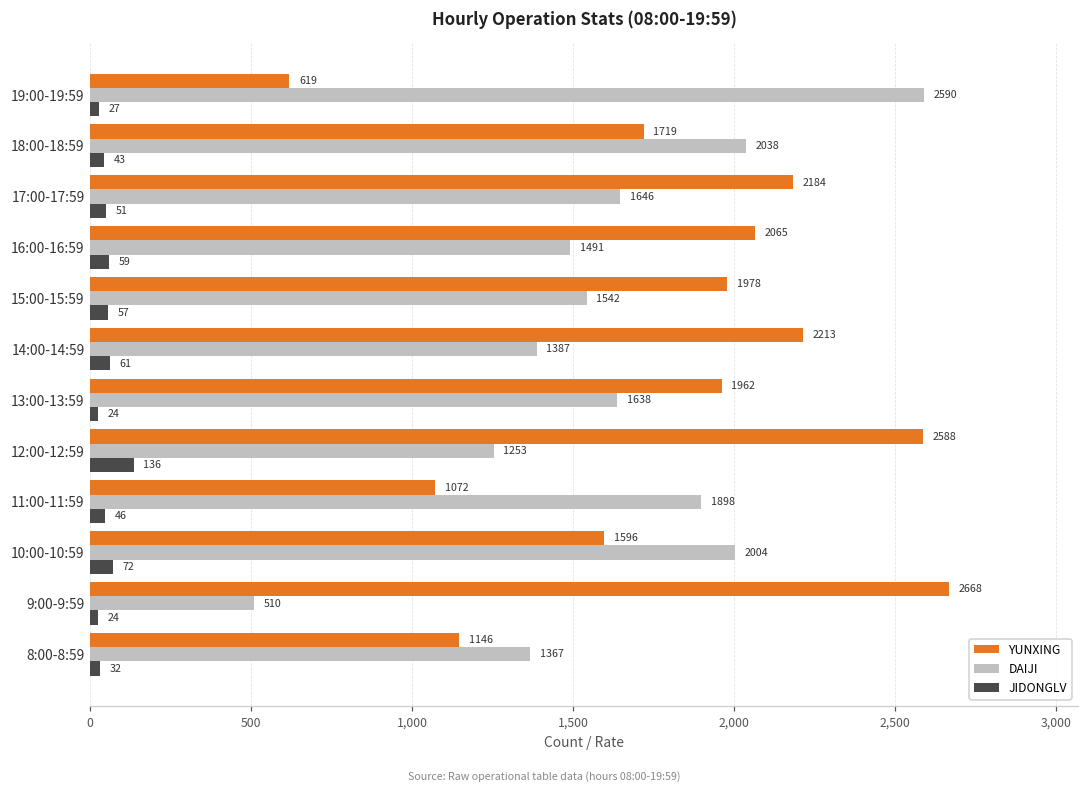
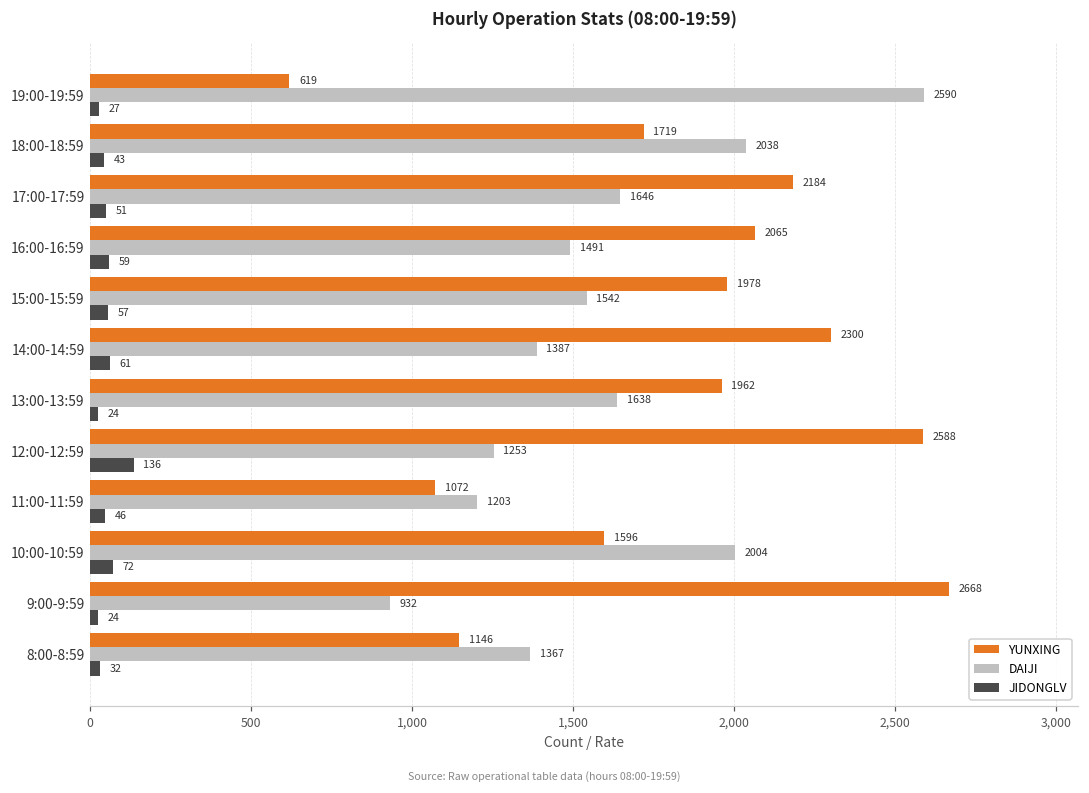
  {
    "YUNXING": {
      "19:00-19:59": 619,
      "18:00-18:59": 1719,
      "17:00-17:59": 2184,
      "16:00-16:59": 2065,
      "15:00-15:59": 1978,
-     "14:00-14:59": 2213,
+     "14:00-14:59": 2300,
      "13:00-13:59": 1962,
      "12:00-12:59": 2588,
      "11:00-11:59": 1072,
      "10:00-10:59": 1596,
      "9:00-9:59": 2668,
      "8:00-8:59": 1146
    },
    "DAIJI": {
      "19:00-19:59": 2590,
      "18:00-18:59": 2038,
      "17:00-17:59": 1646,
      "16:00-16:59": 1491,
      "15:00-15:59": 1542,
      "14:00-14:59": 1387,
      "13:00-13:59": 1638,
      "12:00-12:59": 1253,
-     "11:00-11:59": 1898,
+     "11:00-11:59": 1203,
      "10:00-10:59": 2004,
-     "9:00-9:59": 510,
+     "9:00-9:59": 932,
      "8:00-8:59": 1367
    },
    "JIDONGLV": {
      "19:00-19:59": 27,
      "18:00-18:59": 43,
      "17:00-17:59": 51,
      "16:00-16:59": 59,
      "15:00-15:59": 57,
      "14:00-14:59": 61,
      "13:00-13:59": 24,
      "12:00-12:59": 136,
      "11:00-11:59": 46,
      "10:00-10:59": 72,
      "9:00-9:59": 24,
      "8:00-8:59": 32
    }
  }
